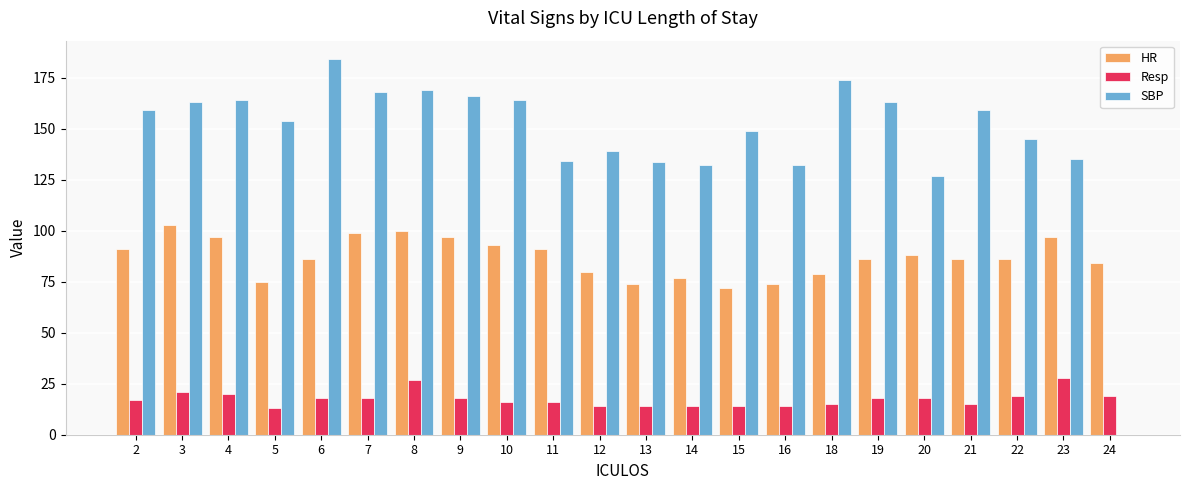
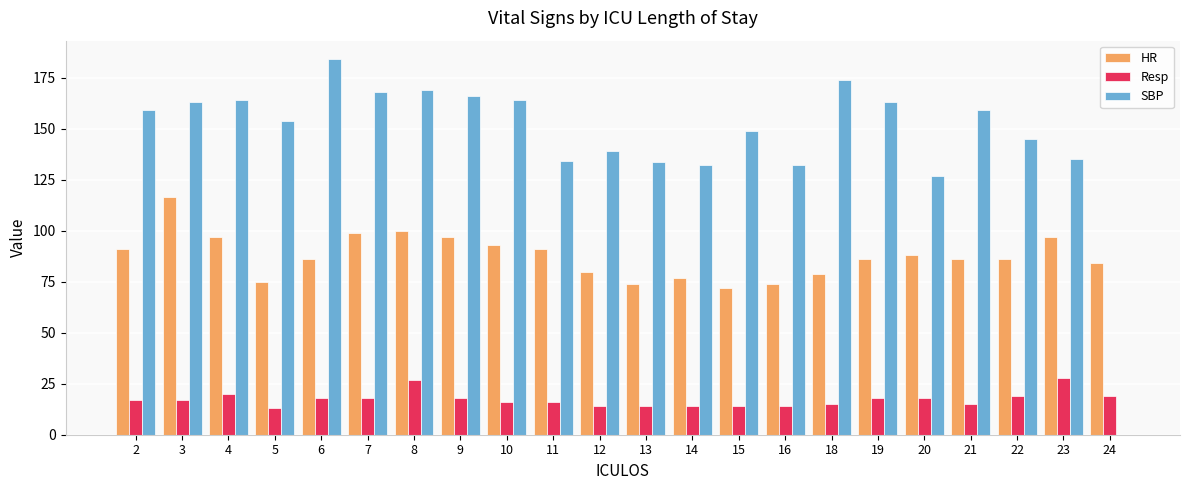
  {
    "HR": {
      "2": 91,
-     "3": 103,
+     "3": 117,
      "4": 97,
      "5": 75,
      "6": 86,
      "7": 99,
      "8": 100,
      "9": 97,
      "10": 93,
      "11": 91,
      "12": 80,
      "13": 74,
      "14": 77,
      "15": 72,
      "16": 74,
      "18": 79,
      "19": 86,
      "20": 88,
      "21": 86,
      "22": 86,
      "23": 97,
      "24": 84
    },
    "Resp": {
      "2": 17,
-     "3": 21,
+     "3": 17,
      "4": 20,
      "5": 13,
      "6": 18,
      "7": 18,
      "8": 27,
      "9": 18,
      "10": 16,
      "11": 16,
      "12": 14,
      "13": 14,
      "14": 14,
      "15": 14,
      "16": 14,
      "18": 15,
      "19": 18,
      "20": 18,
      "21": 15,
      "22": 19,
      "23": 28,
      "24": 19
    },
    "SBP": {
      "2": 159,
      "3": 163,
      "4": 164,
      "5": 154,
      "6": 184,
      "7": 168,
      "8": 169,
      "9": 166,
      "10": 164,
      "11": 134,
      "12": 139,
      "13": 134,
      "14": 132,
      "15": 149,
      "16": 132,
      "18": 174,
      "19": 163,
      "20": 127,
      "21": 159,
      "22": 145,
      "23": 135,
      "24": 0
    }
  }
